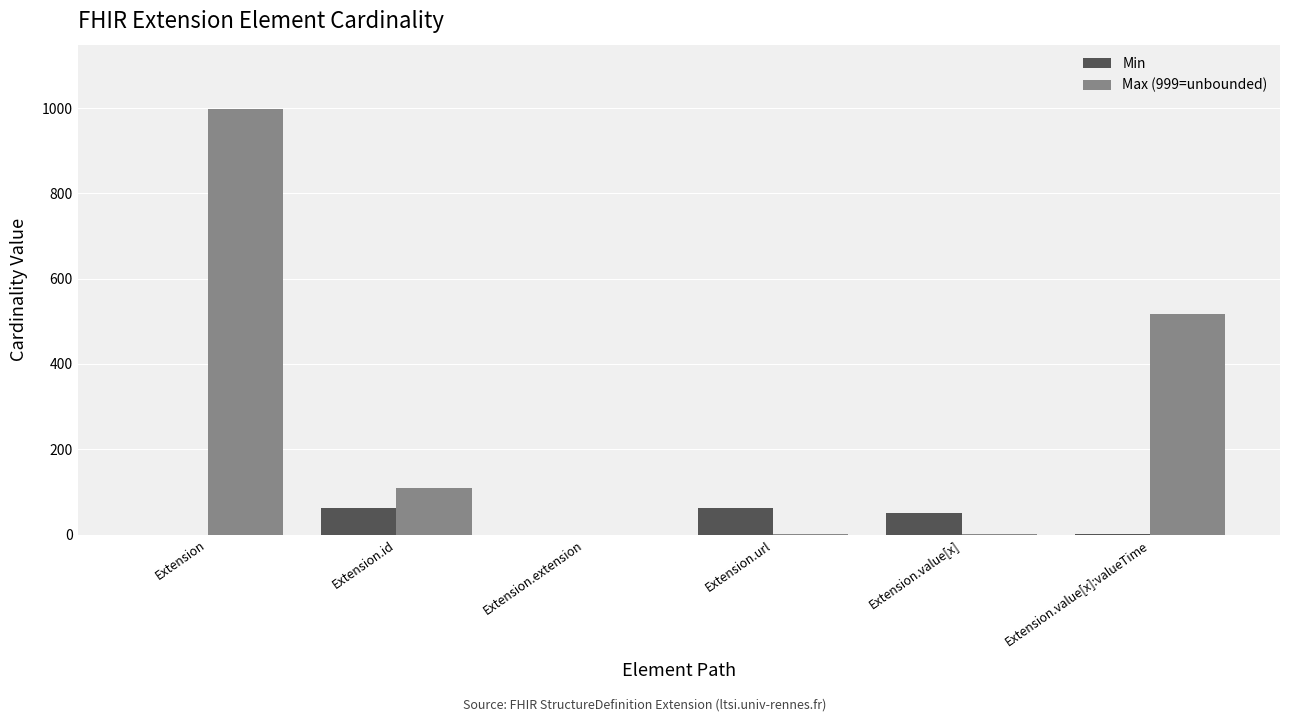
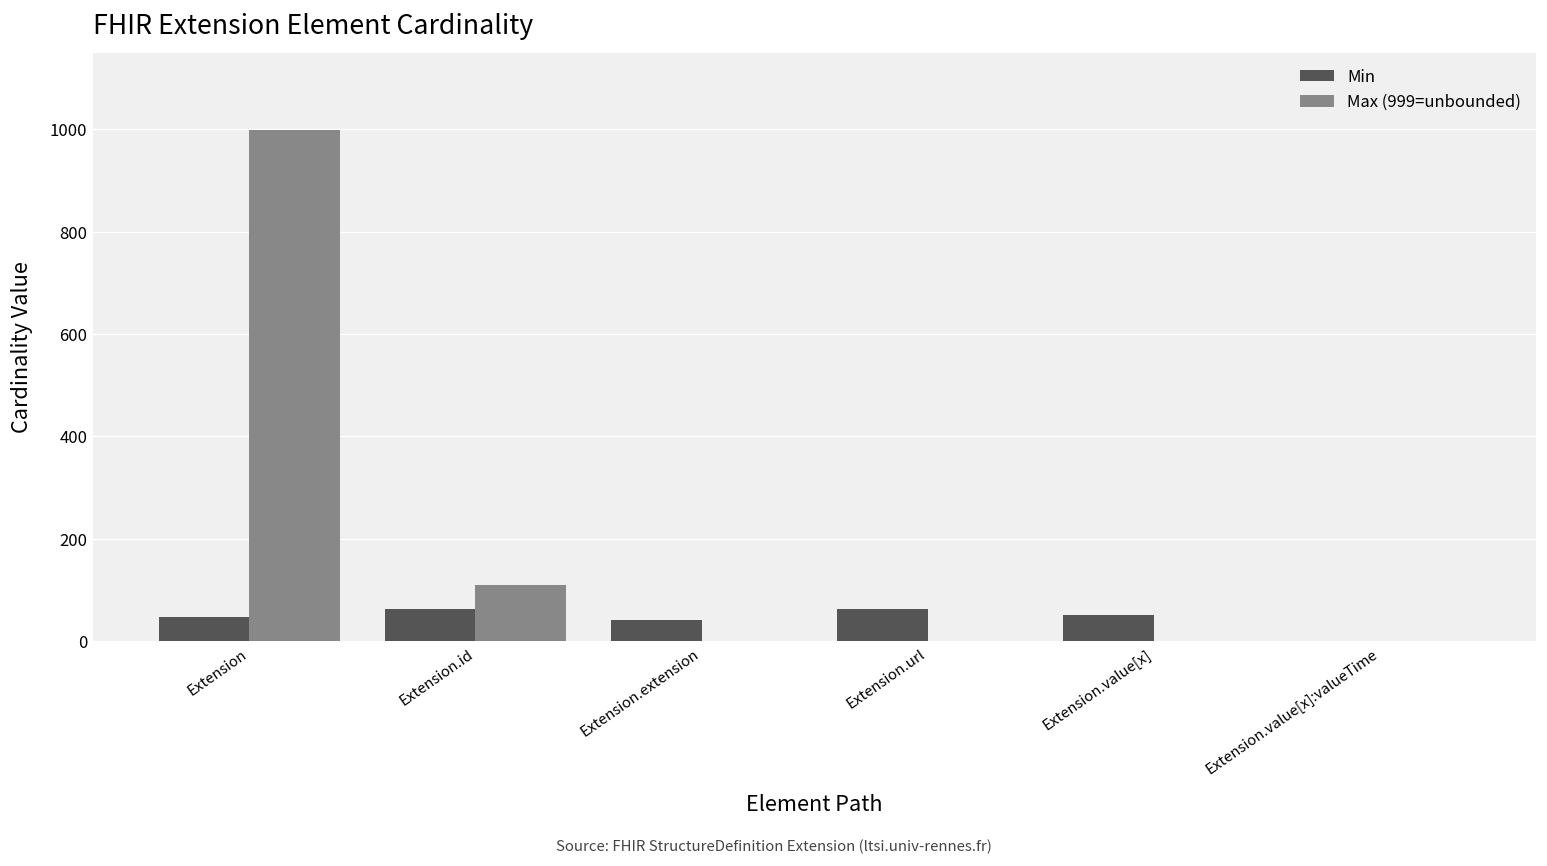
  {
    "Min": {
-     "Extension": 0,
+     "Extension": 50,
      "Extension.id": 60,
-     "Extension.extension": 0,
+     "Extension.extension": 40,
      "Extension.url": 60,
      "Extension.value[x]": 50
    },
    "Max (999=unbounded)": {
      "Extension": 1000,
      "Extension.id": 110,
      "Extension.extension": 0,
-     "Extension.value[x]:valueTime": 520
+     "Extension.value[x]:valueTime": 0
    }
  }
